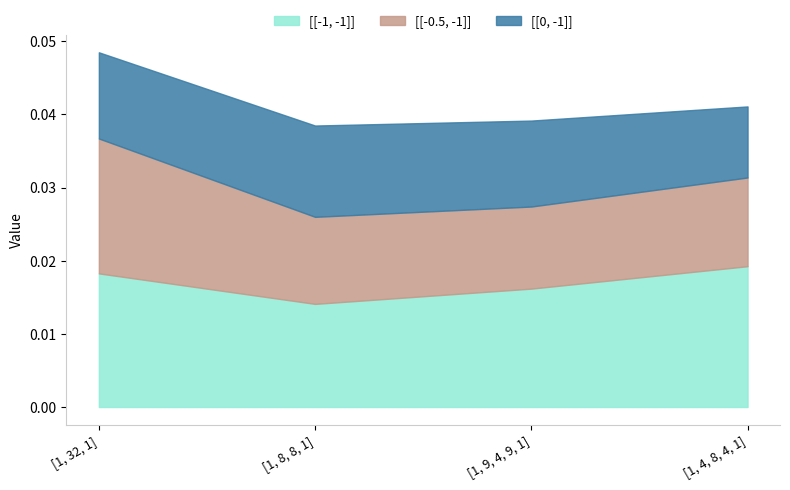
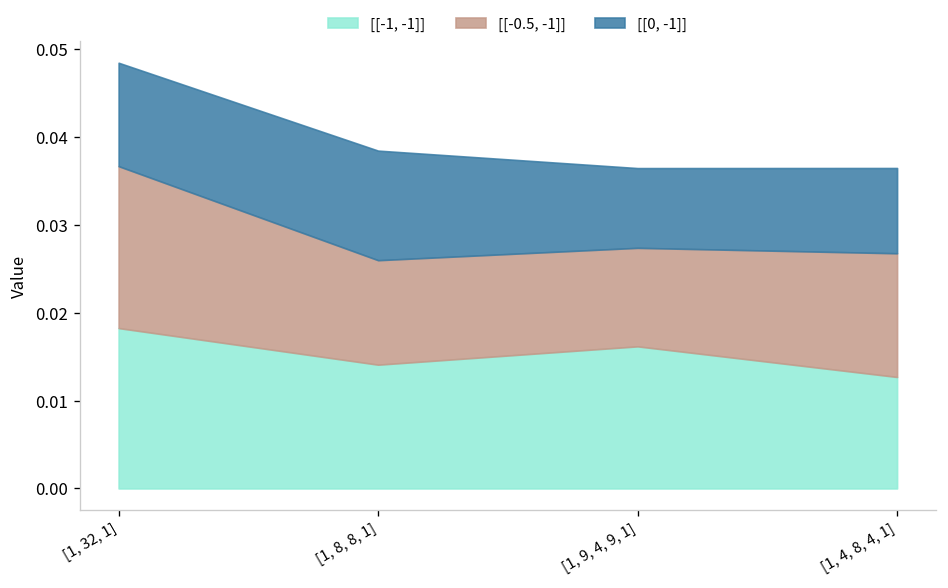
  {
    "[[-1, -1]]": {
      "[1, 32, 1]": 0.018,
      "[1, 8, 8, 1]": 0.014,
      "[1, 9, 4, 9, 1]": 0.016,
-     "[1, 4, 8, 4, 1]": 0.019
+     "[1, 4, 8, 4, 1]": 0.013
    },
    "[[-0.5, -1]]": {
      "[1, 32, 1]": 0.018,
      "[1, 8, 8, 1]": 0.012,
      "[1, 9, 4, 9, 1]": 0.011,
-     "[1, 4, 8, 4, 1]": 0.012
+     "[1, 4, 8, 4, 1]": 0.014
    },
    "[[0, -1]]": {
      "[1, 32, 1]": 0.012,
      "[1, 8, 8, 1]": 0.012,
-     "[1, 9, 4, 9, 1]": 0.012,
+     "[1, 9, 4, 9, 1]": 0.009,
      "[1, 4, 8, 4, 1]": 0.010
    }
  }
